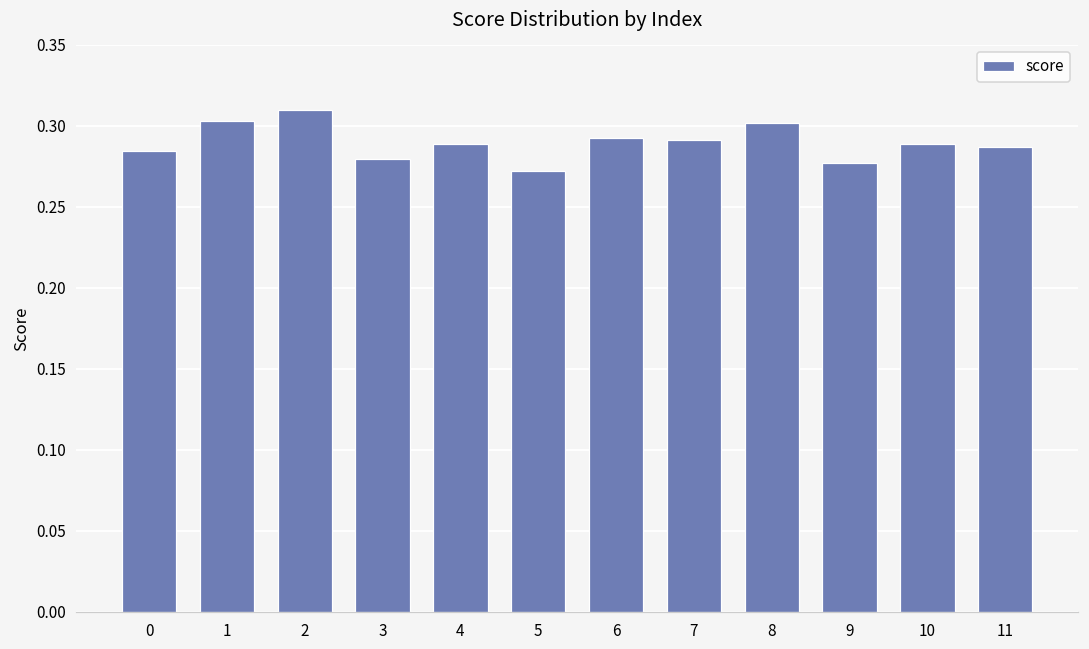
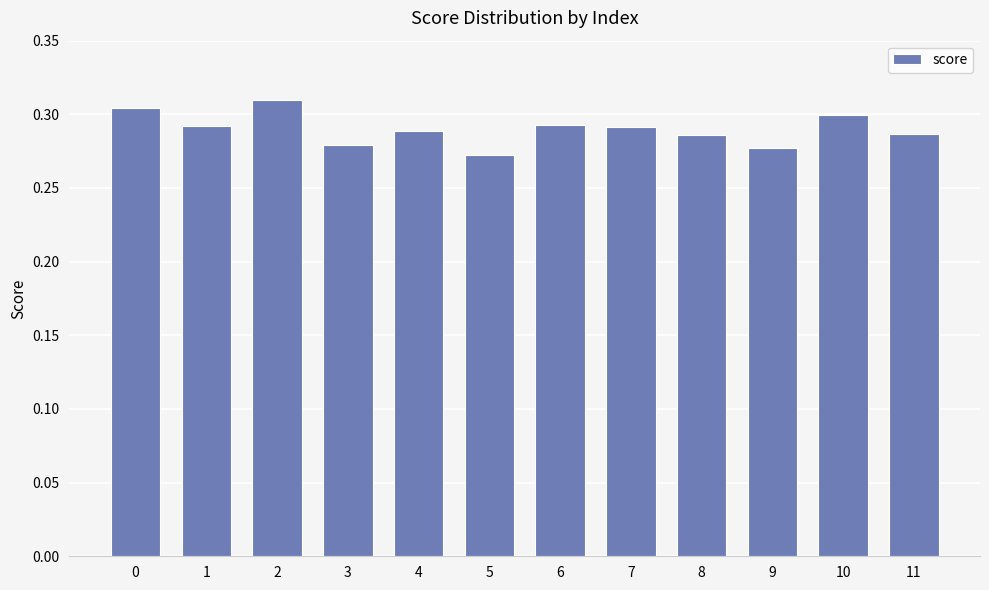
  {
-   "0": 0.285,
-   "1": 0.303,
+   "0": 0.304,
+   "1": 0.292,
    "2": 0.310,
    "3": 0.279,
    "4": 0.289,
    "5": 0.272,
    "6": 0.293,
    "7": 0.291,
-   "8": 0.301,
+   "8": 0.286,
    "9": 0.277,
-   "10": 0.289,
+   "10": 0.299,
    "11": 0.287
  }
